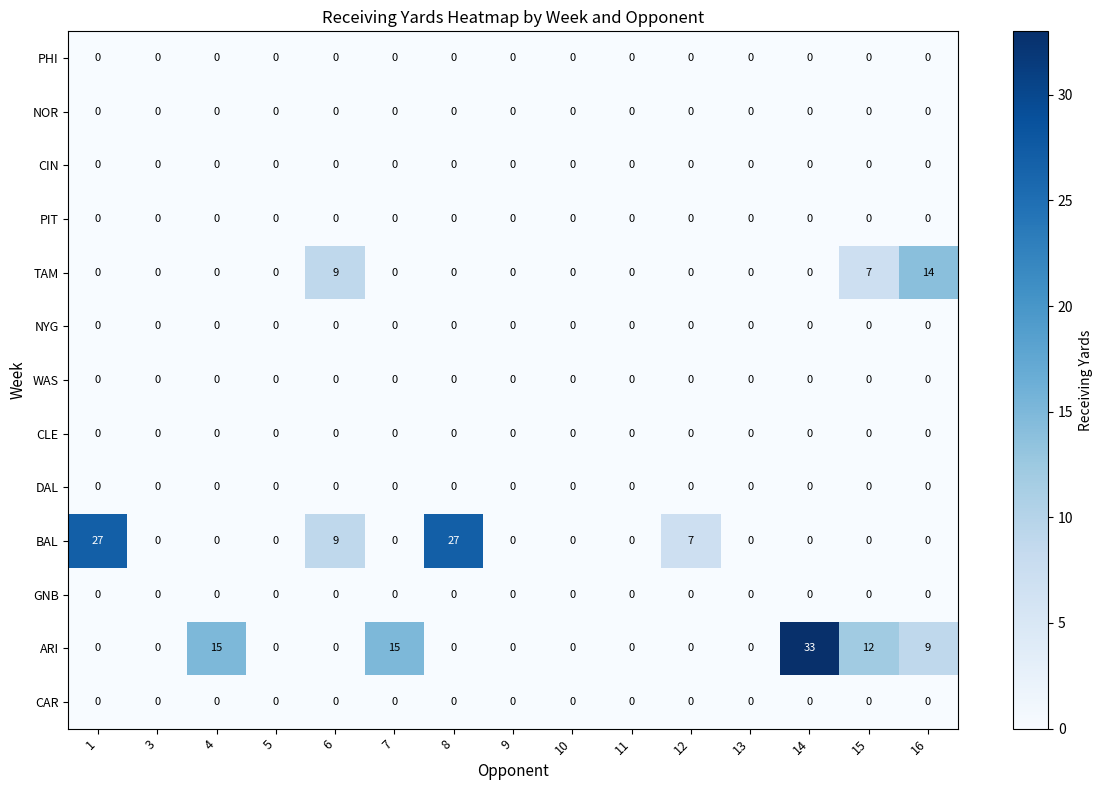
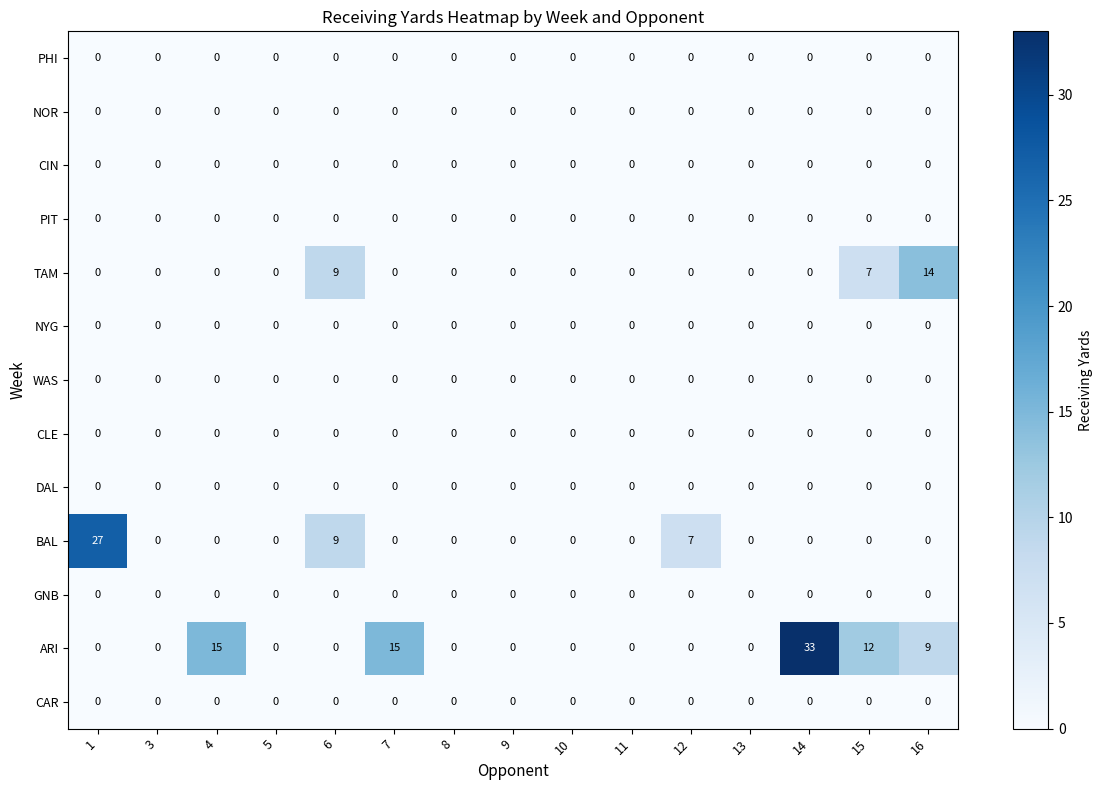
  {
    "PHI": {
      "1": 0,
      "3": 0,
      "4": 0,
      "5": 0,
      "6": 0,
      "7": 0,
      "8": 0,
      "9": 0,
      "10": 0,
      "11": 0,
      "12": 0,
      "13": 0,
      "14": 0,
      "15": 0,
      "16": 0
    },
    "NOR": {
      "1": 0,
      "3": 0,
      "4": 0,
      "5": 0,
      "6": 0,
      "7": 0,
      "8": 0,
      "9": 0,
      "10": 0,
      "11": 0,
      "12": 0,
      "13": 0,
      "14": 0,
      "15": 0,
      "16": 0
    },
    "CIN": {
      "1": 0,
      "3": 0,
      "4": 0,
      "5": 0,
      "6": 0,
      "7": 0,
      "8": 0,
      "9": 0,
      "10": 0,
      "11": 0,
      "12": 0,
      "13": 0,
      "14": 0,
      "15": 0,
      "16": 0
    },
    "PIT": {
      "1": 0,
      "3": 0,
      "4": 0,
      "5": 0,
      "6": 0,
      "7": 0,
      "8": 0,
      "9": 0,
      "10": 0,
      "11": 0,
      "12": 0,
      "13": 0,
      "14": 0,
      "15": 0,
      "16": 0
    },
    "TAM": {
      "1": 0,
      "3": 0,
      "4": 0,
      "5": 0,
      "6": 9,
      "7": 0,
      "8": 0,
      "9": 0,
      "10": 0,
      "11": 0,
      "12": 0,
      "13": 0,
      "14": 0,
      "15": 7,
      "16": 14
    },
    "NYG": {
      "1": 0,
      "3": 0,
      "4": 0,
      "5": 0,
      "6": 0,
      "7": 0,
      "8": 0,
      "9": 0,
      "10": 0,
      "11": 0,
      "12": 0,
      "13": 0,
      "14": 0,
      "15": 0,
      "16": 0
    },
    "WAS": {
      "1": 0,
      "3": 0,
      "4": 0,
      "5": 0,
      "6": 0,
      "7": 0,
      "8": 0,
      "9": 0,
      "10": 0,
      "11": 0,
      "12": 0,
      "13": 0,
      "14": 0,
      "15": 0,
      "16": 0
    },
    "CLE": {
      "1": 0,
      "3": 0,
      "4": 0,
      "5": 0,
      "6": 0,
      "7": 0,
      "8": 0,
      "9": 0,
      "10": 0,
      "11": 0,
      "12": 0,
      "13": 0,
      "14": 0,
      "15": 0,
      "16": 0
    },
    "DAL": {
      "1": 0,
      "3": 0,
      "4": 0,
      "5": 0,
      "6": 0,
      "7": 0,
      "8": 0,
      "9": 0,
      "10": 0,
      "11": 0,
      "12": 0,
      "13": 0,
      "14": 0,
      "15": 0,
      "16": 0
    },
    "BAL": {
      "1": 27,
      "3": 0,
      "4": 0,
      "5": 0,
      "6": 9,
      "7": 0,
-     "8": 27,
+     "8": 0,
      "9": 0,
      "10": 0,
      "11": 0,
      "12": 7,
      "13": 0,
      "14": 0,
      "15": 0,
      "16": 0
    },
    "GNB": {
      "1": 0,
      "3": 0,
      "4": 0,
      "5": 0,
      "6": 0,
      "7": 0,
      "8": 0,
      "9": 0,
      "10": 0,
      "11": 0,
      "12": 0,
      "13": 0,
      "14": 0,
      "15": 0,
      "16": 0
    },
    "ARI": {
      "1": 0,
      "3": 0,
      "4": 15,
      "5": 0,
      "6": 0,
      "7": 15,
      "8": 0,
      "9": 0,
      "10": 0,
      "11": 0,
      "12": 0,
      "13": 0,
      "14": 33,
      "15": 12,
      "16": 9
    },
    "CAR": {
      "1": 0,
      "3": 0,
      "4": 0,
      "5": 0,
      "6": 0,
      "7": 0,
      "8": 0,
      "9": 0,
      "10": 0,
      "11": 0,
      "12": 0,
      "13": 0,
      "14": 0,
      "15": 0,
      "16": 0
    }
  }
